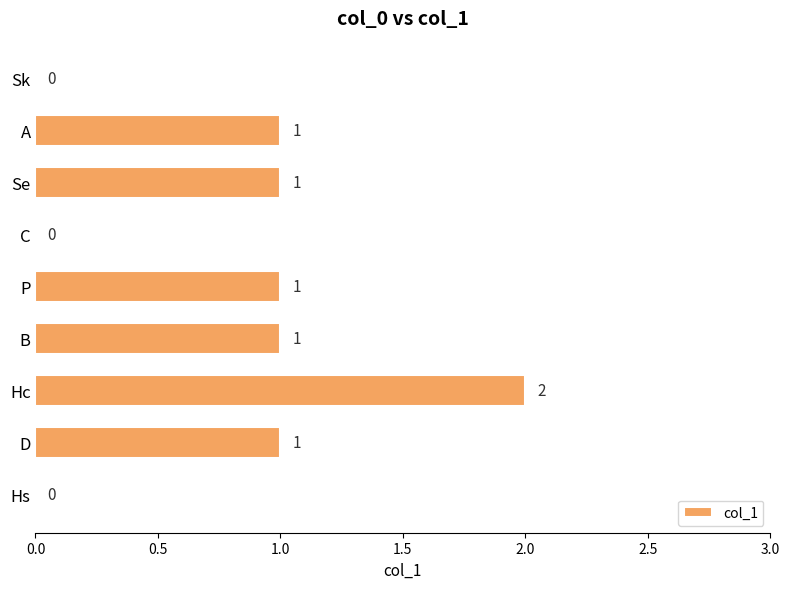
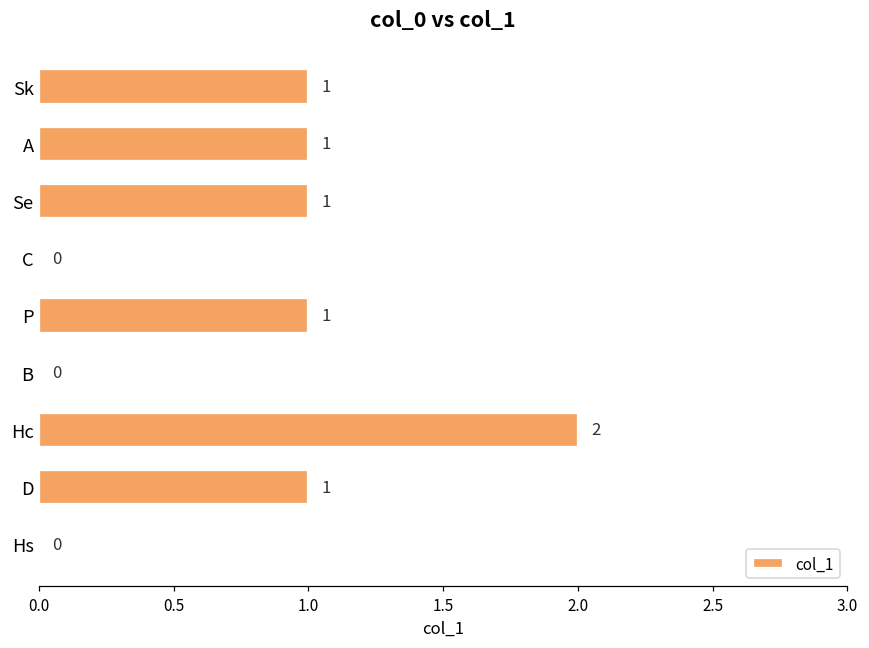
  {
-   "Sk": 0,
+   "Sk": 1,
    "A": 1,
    "Se": 1,
    "C": 0,
    "P": 1,
-   "B": 1,
+   "B": 0,
    "Hc": 2,
    "D": 1,
    "Hs": 0
  }
